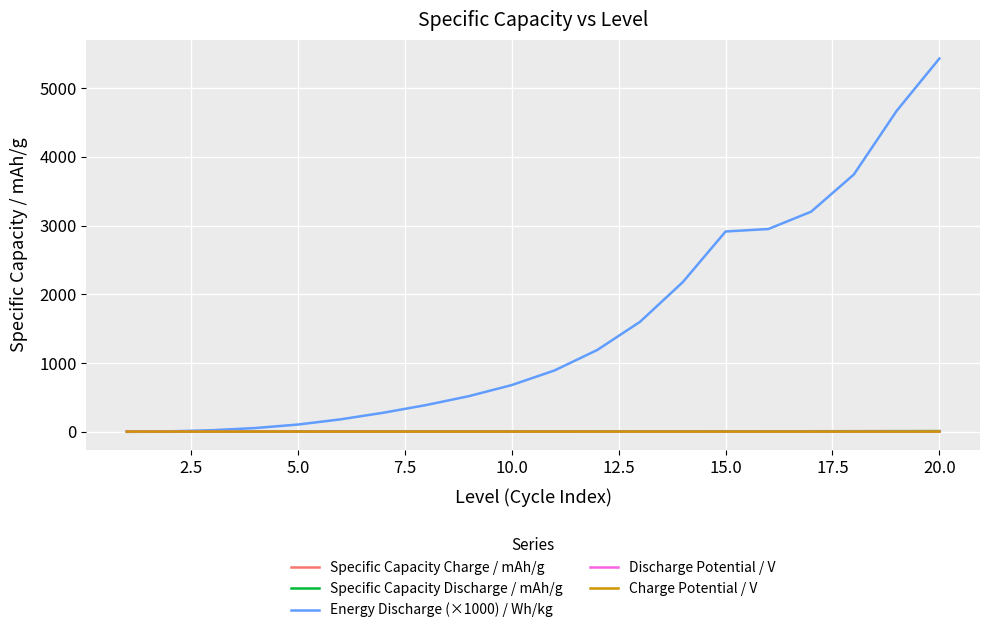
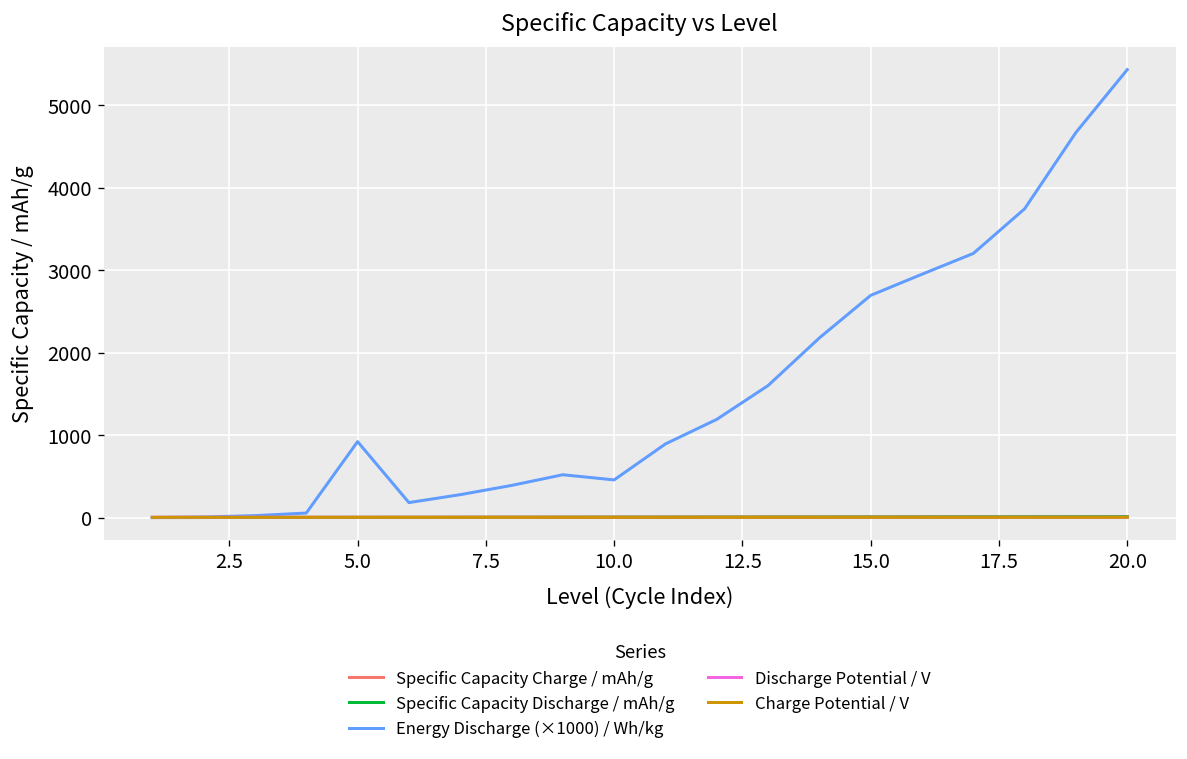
  {
    "Energy Discharge (×1000) / Wh/kg": {
-     "5.0": 100,
-     "10.0": 700,
-     "15.0": 2900,
+     "5.0": 900,
+     "10.0": 500,
+     "15.0": 2700,
      "20.0": 5400
    }
  }
